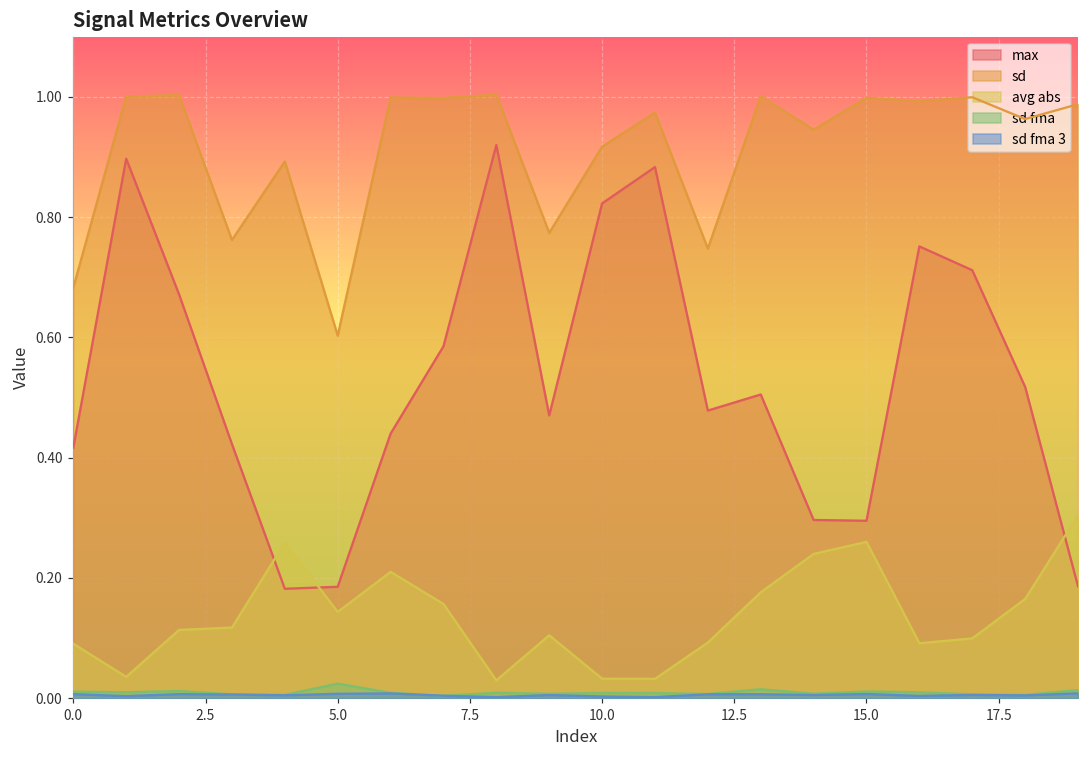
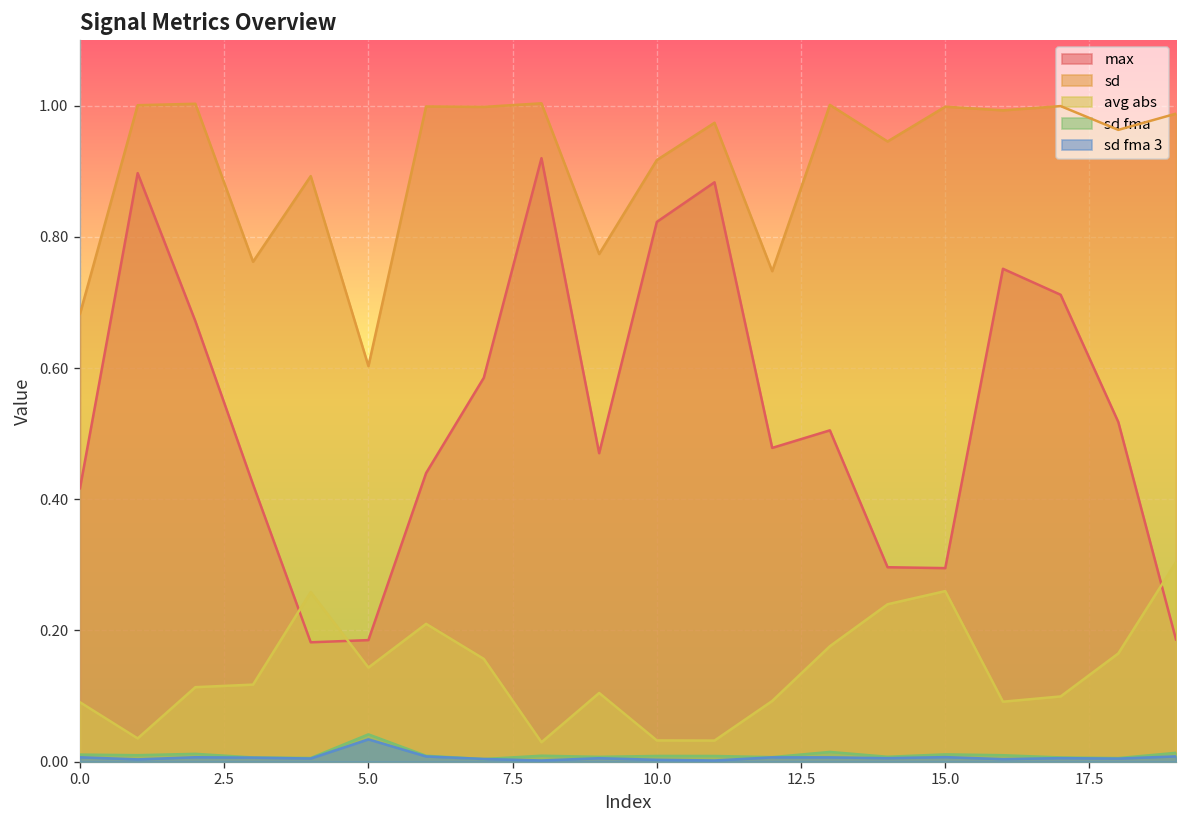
  {
    "sd fma": {
-     "5.0": 0.02,
+     "5.0": 0.04,
      "10.0": 0.01
    },
    "sd fma 3": {
-     "5.0": 0.01,
+     "5.0": 0.03,
      "10.0": 0.00
    }
  }
